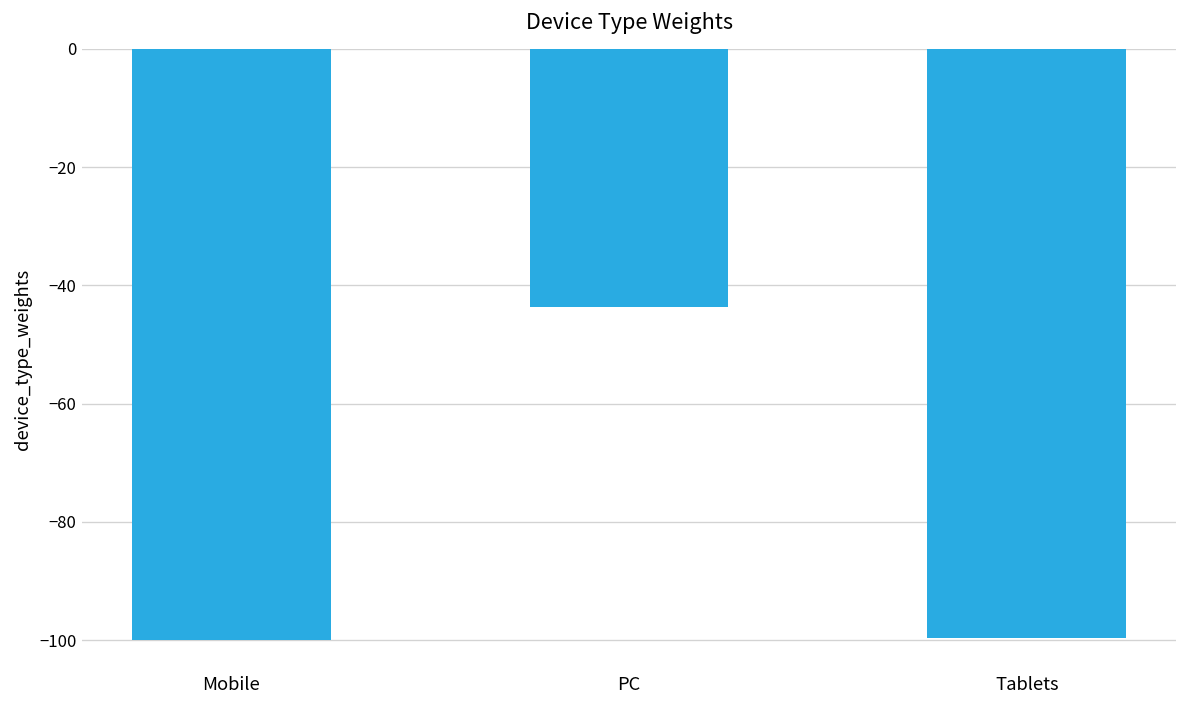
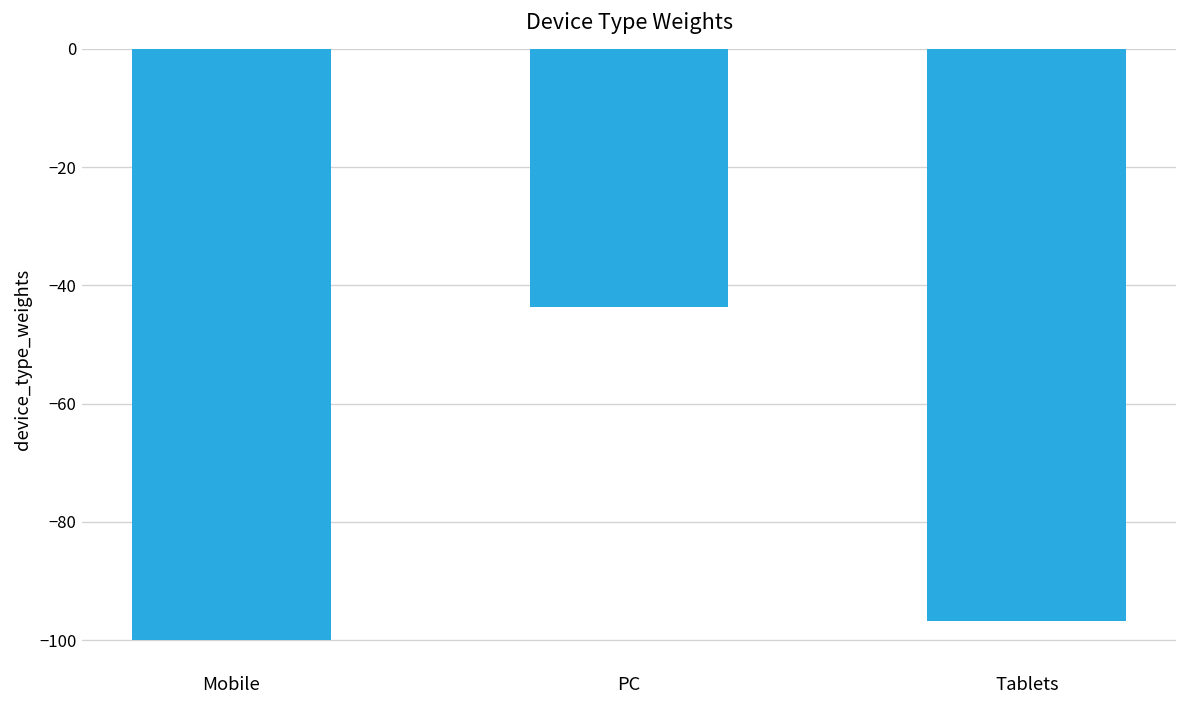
  {
    "Mobile": -100,
    "PC": -44,
-   "Tablets": -100
+   "Tablets": -97
  }
